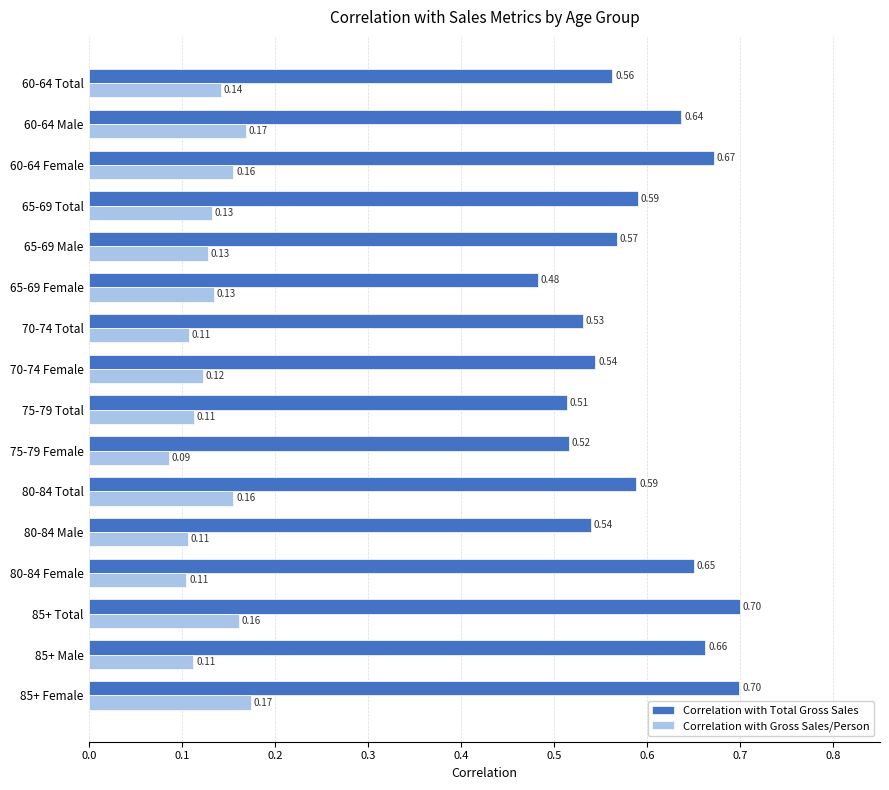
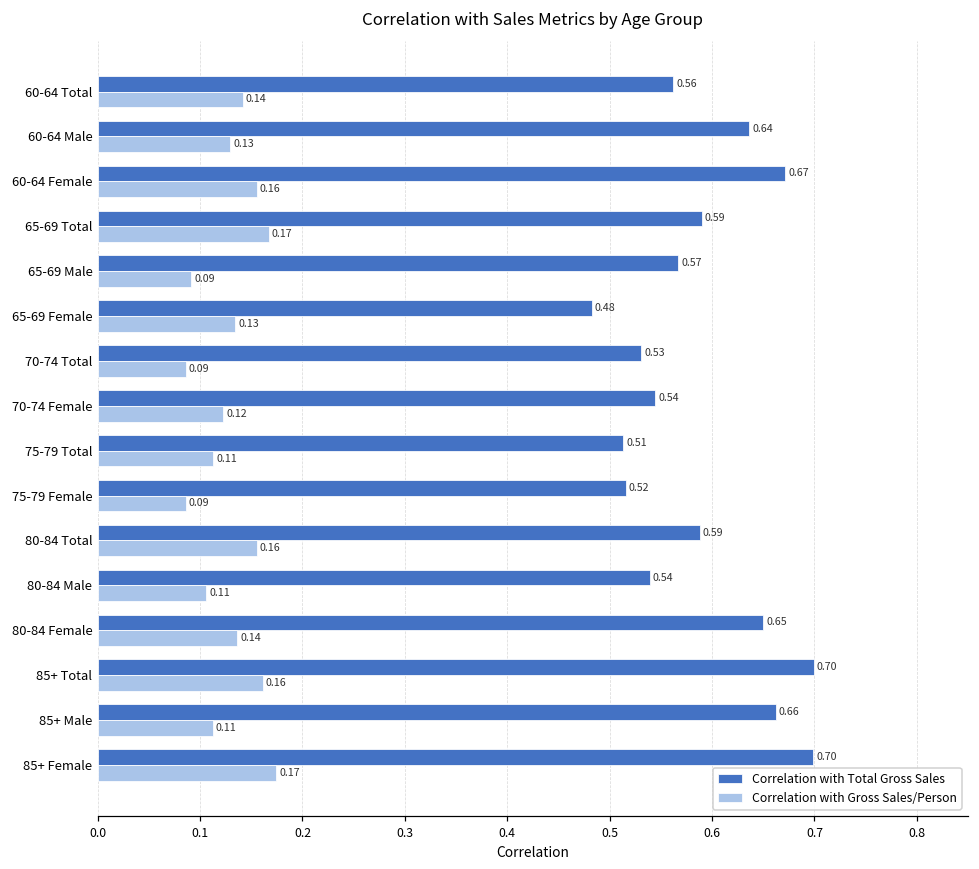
  {
    "Correlation with Total Gross Sales": {
      "60-64 Total": 0.56,
      "60-64 Male": 0.64,
      "60-64 Female": 0.67,
      "65-69 Total": 0.59,
      "65-69 Male": 0.57,
      "65-69 Female": 0.48,
      "70-74 Total": 0.53,
      "70-74 Female": 0.54,
      "75-79 Total": 0.51,
      "75-79 Female": 0.52,
      "80-84 Total": 0.59,
      "80-84 Male": 0.54,
      "80-84 Female": 0.65,
      "85+ Total": 0.70,
      "85+ Male": 0.66,
      "85+ Female": 0.70
    },
    "Correlation with Gross Sales/Person": {
      "60-64 Total": 0.14,
-     "60-64 Male": 0.17,
+     "60-64 Male": 0.13,
      "60-64 Female": 0.16,
-     "65-69 Total": 0.13,
-     "65-69 Male": 0.13,
+     "65-69 Total": 0.17,
+     "65-69 Male": 0.09,
      "65-69 Female": 0.13,
-     "70-74 Total": 0.11,
+     "70-74 Total": 0.09,
      "70-74 Female": 0.12,
      "75-79 Total": 0.11,
      "75-79 Female": 0.09,
      "80-84 Total": 0.16,
      "80-84 Male": 0.11,
-     "80-84 Female": 0.11,
+     "80-84 Female": 0.14,
      "85+ Total": 0.16,
      "85+ Male": 0.11,
      "85+ Female": 0.17
    }
  }
